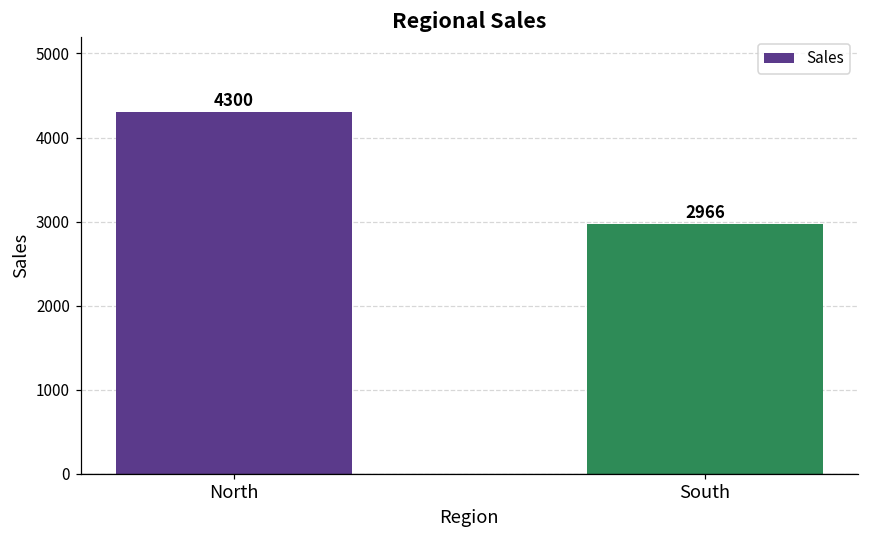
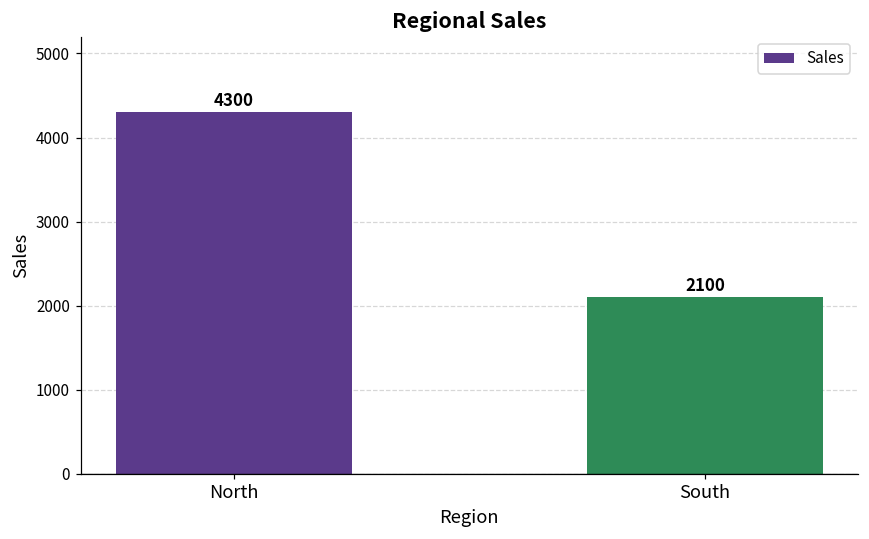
  {
    "North": 4300,
-   "South": 2966
+   "South": 2100
  }
